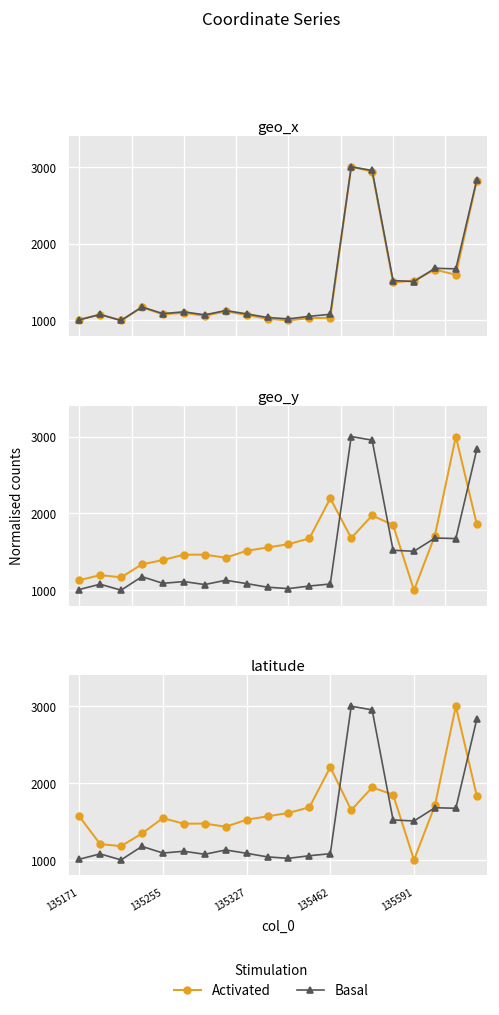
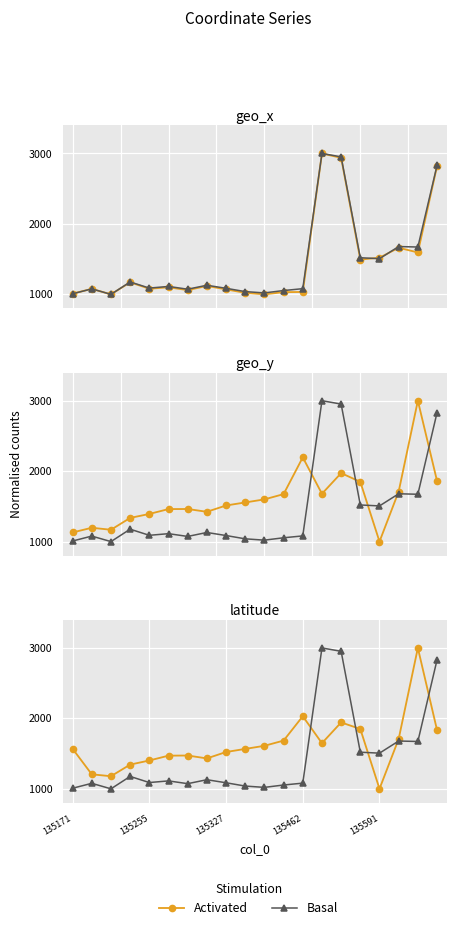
  {
    "latitude": {
      "Activated": {
        "135171": 1600,
-       "135255": 1500,
+       "135255": 1400,
        "135327": 1500,
-       "135462": 2200,
+       "135462": 2000,
        "135591": 1000
      },
      "Basal": {
        "135171": 1000,
        "135255": 1100,
        "135327": 1100,
        "135462": 1100,
        "135591": 1500
      }
    }
  }
